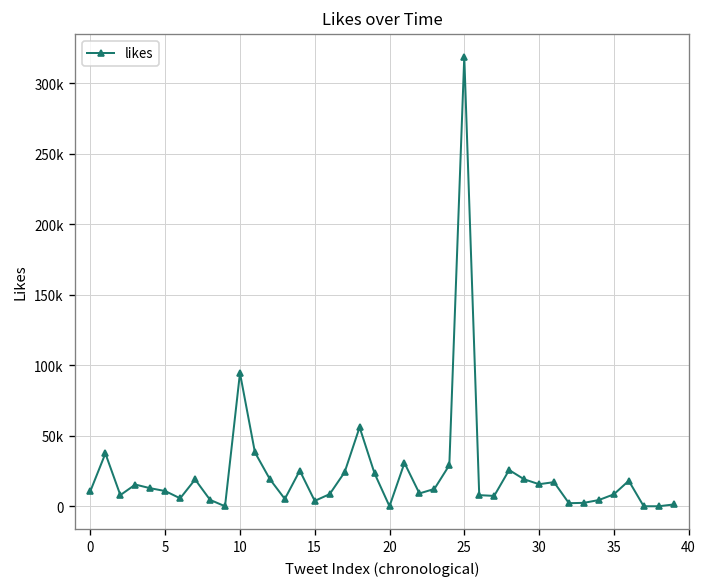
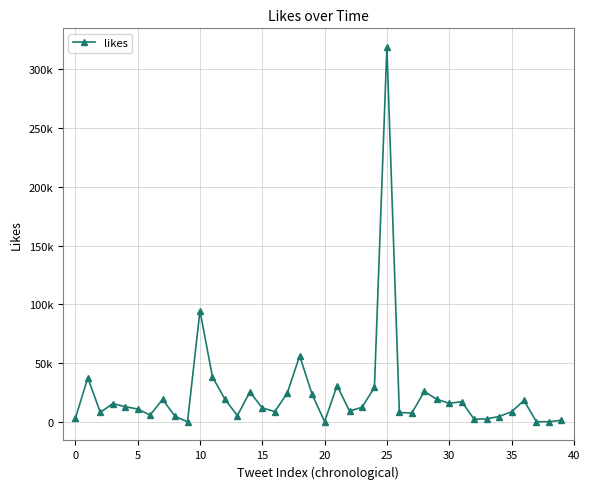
  {
-   "0": 11000,
+   "0": 3000,
    "5": 11000,
    "10": 95000,
-   "15": 4000,
+   "15": 12000,
    "20": 0,
    "25": 319000,
    "30": 16000,
    "35": 8000
  }
